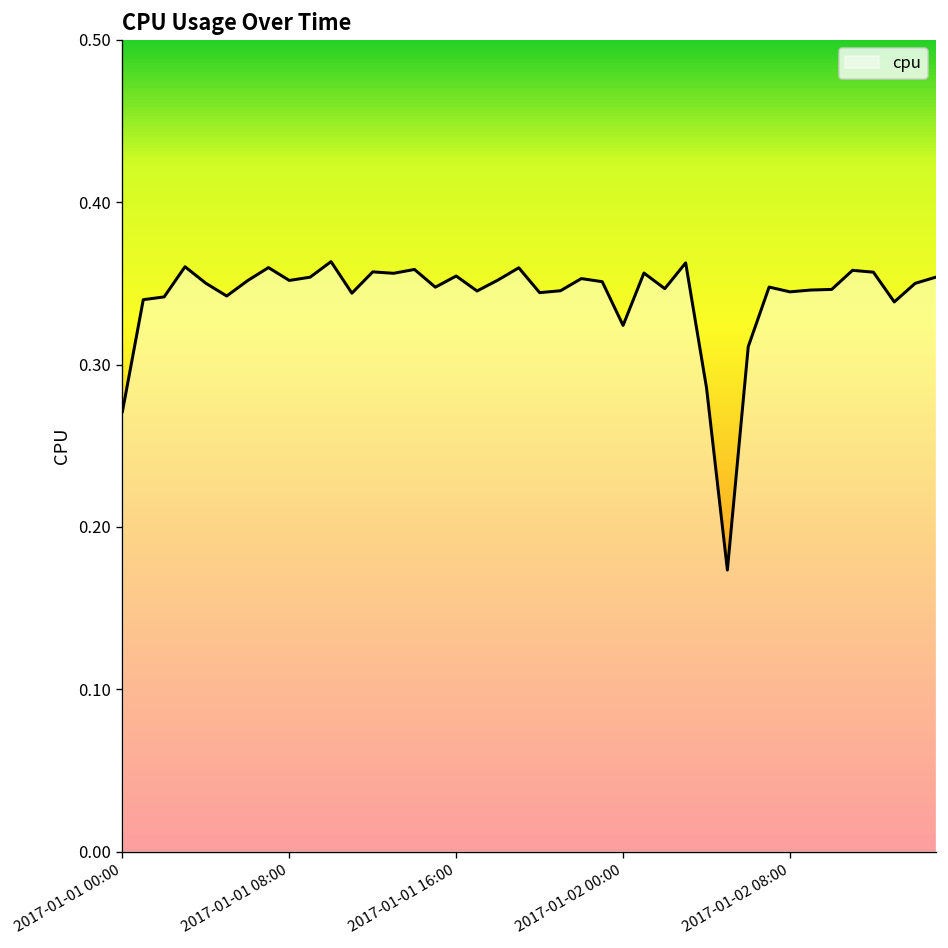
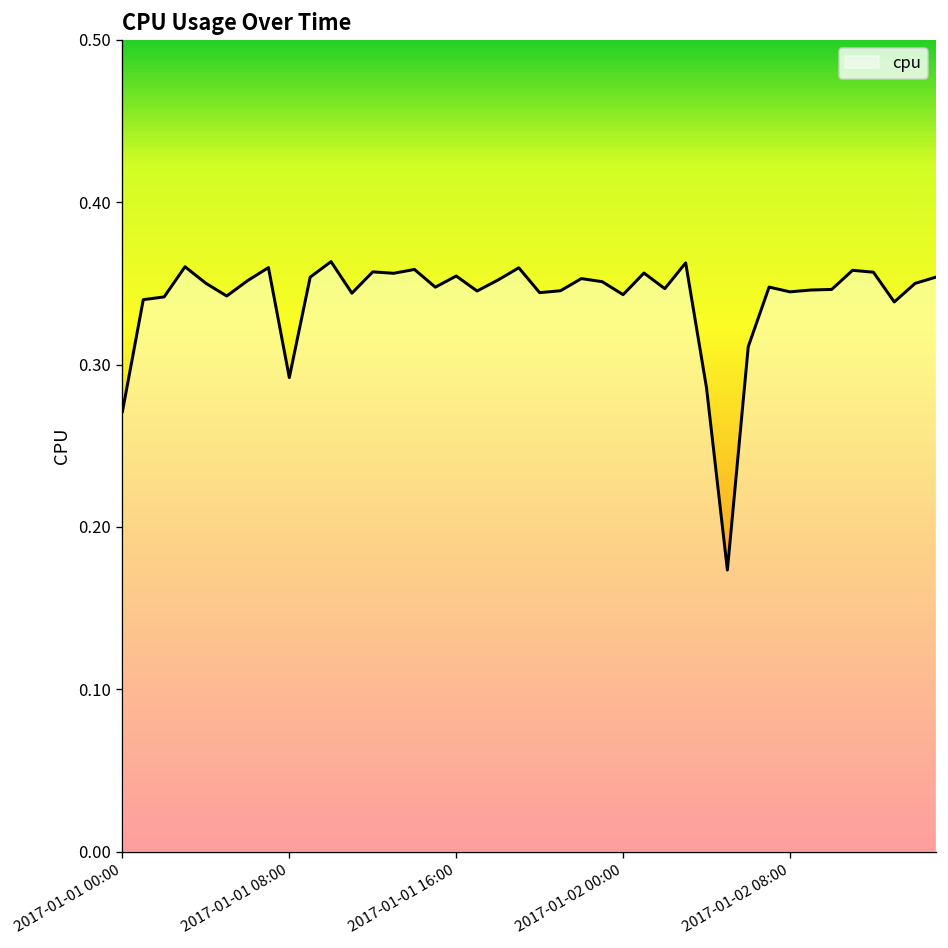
  {
    "2017-01-01 00:00": 0.271,
-   "2017-01-01 08:00": 0.352,
+   "2017-01-01 08:00": 0.292,
    "2017-01-01 16:00": 0.355,
-   "2017-01-02 00:00": 0.324,
+   "2017-01-02 00:00": 0.343,
    "2017-01-02 08:00": 0.345
  }
